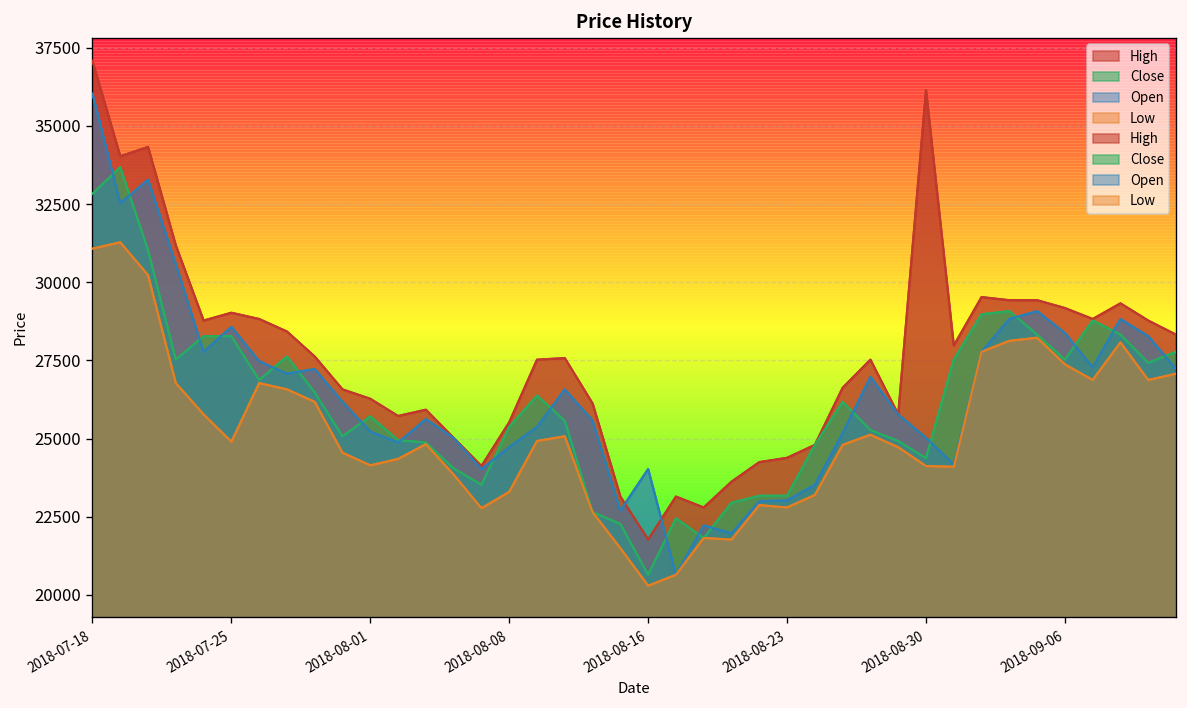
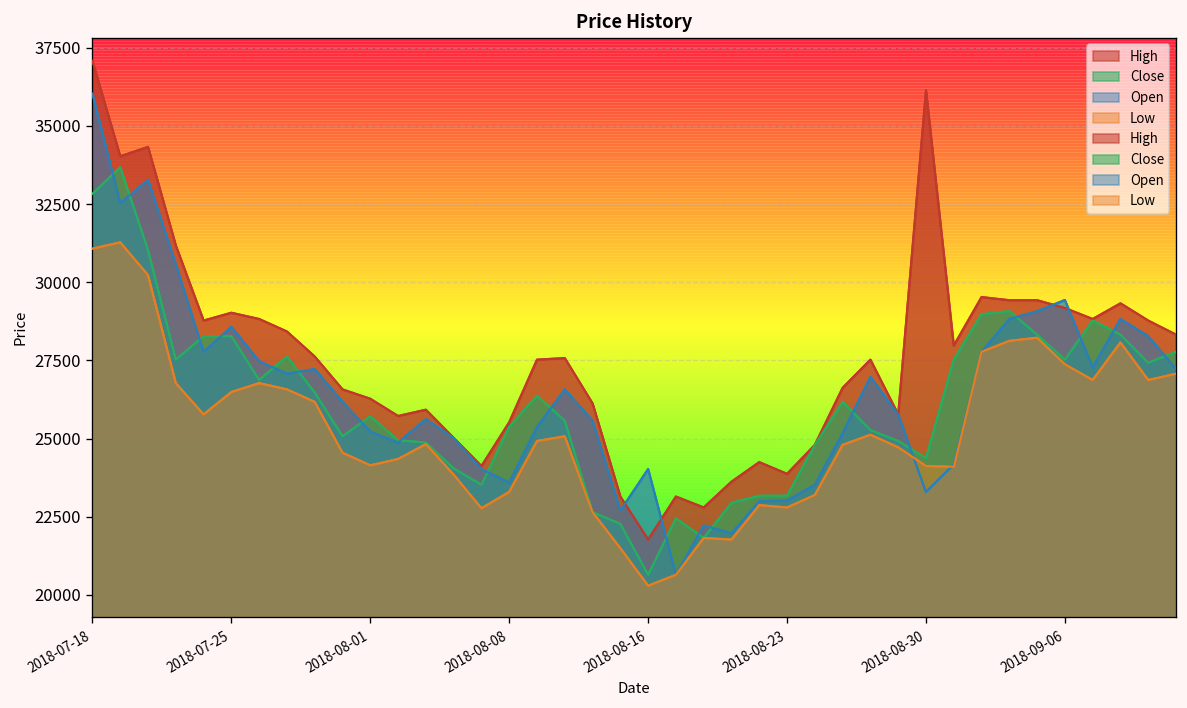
  {
    "High": {
      "2018-07-18": 37100,
      "2018-07-25": 29000,
      "2018-08-01": 26300,
      "2018-08-08": 25500,
      "2018-08-16": 21800,
-     "2018-08-23": 24400,
+     "2018-08-23": 23900,
      "2018-08-30": 36100,
      "2018-09-06": 29200
    },
    "Close": {
      "2018-07-18": 32800,
      "2018-07-25": 28300,
      "2018-08-01": 25700,
      "2018-08-08": 25400,
      "2018-08-16": 20600,
      "2018-08-23": 23200,
      "2018-08-30": 24400,
      "2018-09-06": 27500
    },
    "Open": {
      "2018-07-18": 36000,
      "2018-07-25": 28600,
      "2018-08-01": 25200,
-     "2018-08-08": 24700,
+     "2018-08-08": 23600,
      "2018-08-16": 24000,
      "2018-08-23": 23000,
-     "2018-08-30": 25000,
-     "2018-09-06": 28400
+     "2018-08-30": 23300,
+     "2018-09-06": 29400
    },
    "Low": {
      "2018-07-18": 31100,
-     "2018-07-25": 24900,
+     "2018-07-25": 26500,
      "2018-08-01": 24100,
      "2018-08-08": 23300,
      "2018-08-16": 20300,
      "2018-08-23": 22800,
      "2018-08-30": 24100,
      "2018-09-06": 27400
    }
  }
